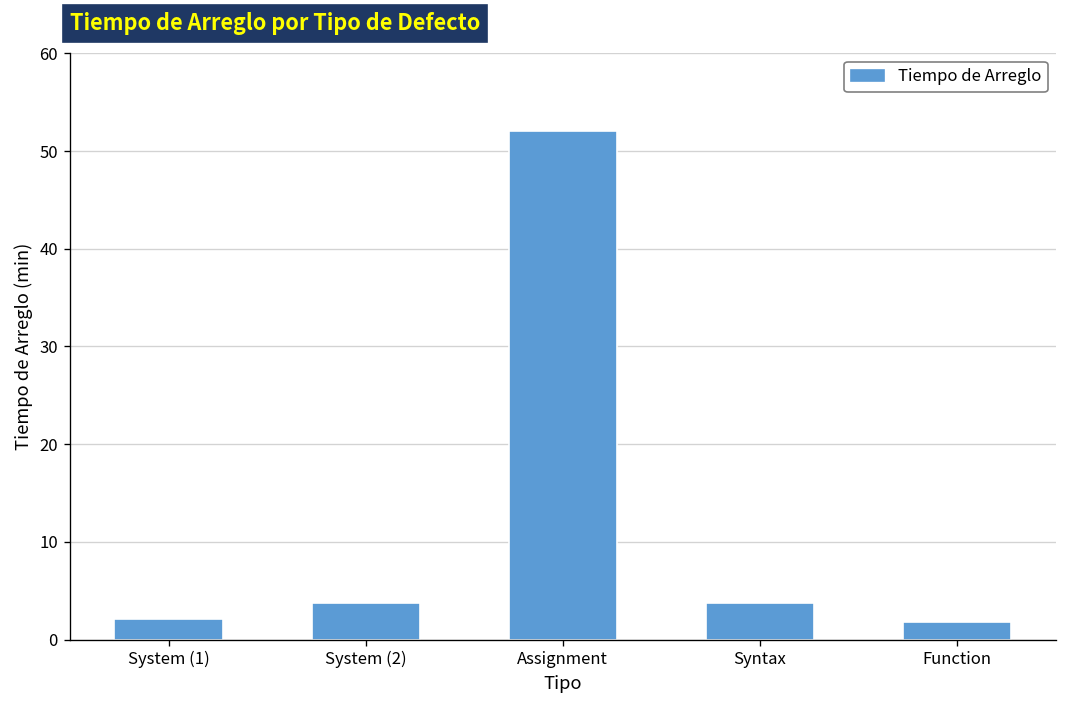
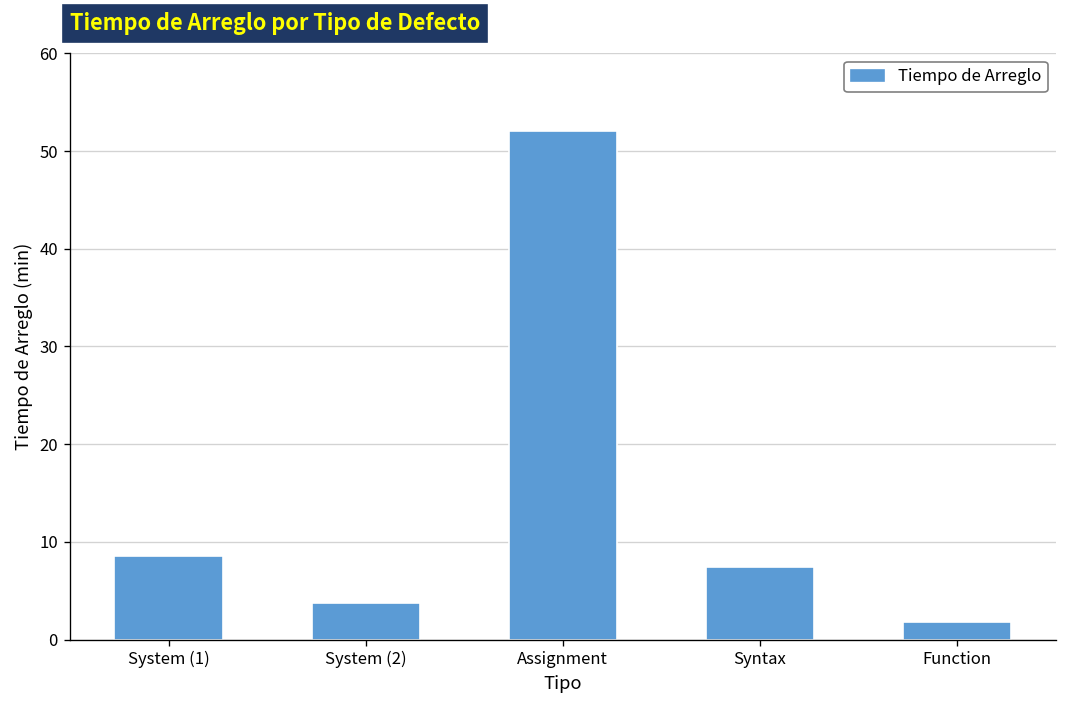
  {
-   "System (1)": 2,
+   "System (1)": 9,
    "System (2)": 4,
    "Assignment": 52,
-   "Syntax": 4,
+   "Syntax": 7,
    "Function": 2
  }
